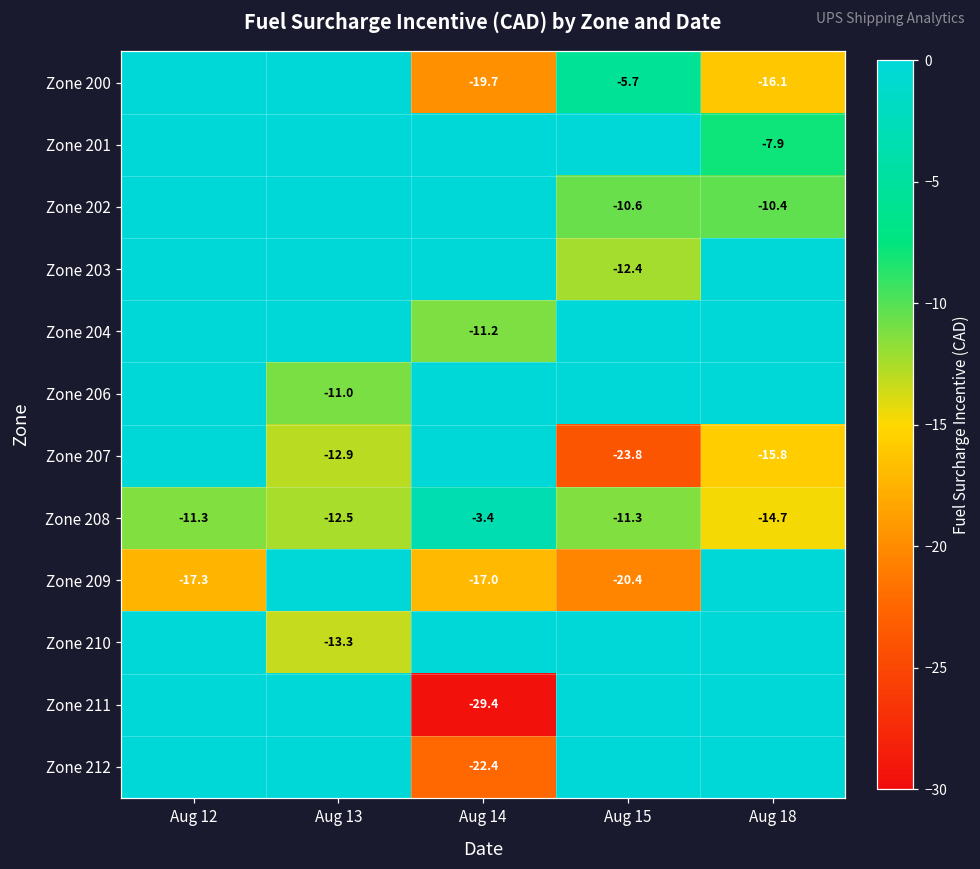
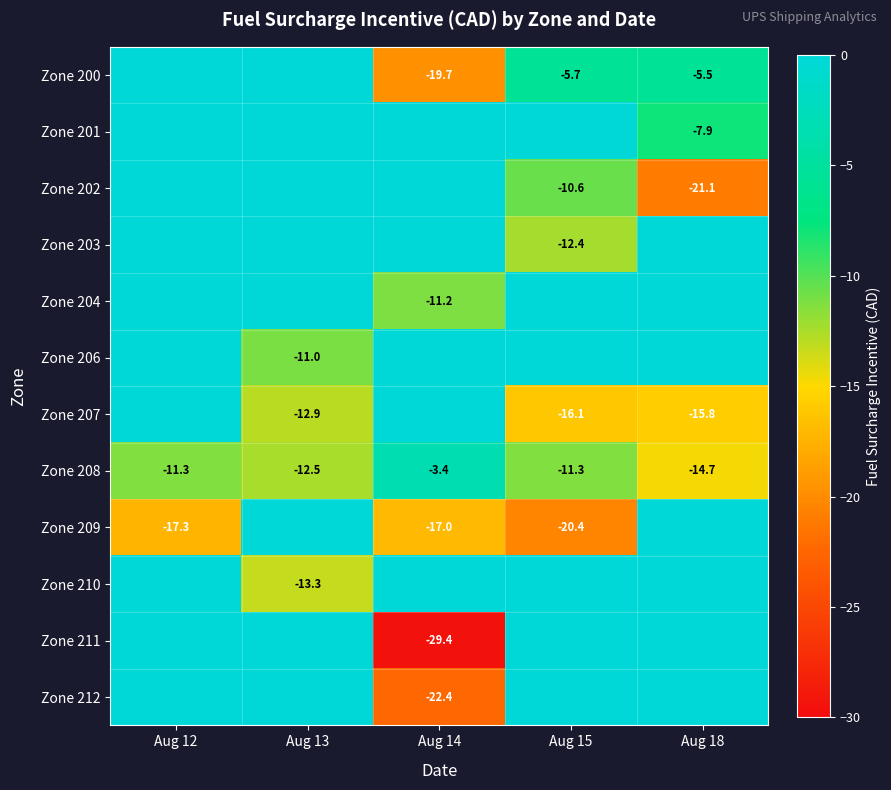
  {
    "Zone 200": {
      "Aug 14": -19.7,
      "Aug 15": -5.7,
-     "Aug 18": -16.1
+     "Aug 18": -5.5
    },
    "Zone 201": {
      "Aug 18": -7.9
    },
    "Zone 202": {
      "Aug 15": -10.6,
-     "Aug 18": -10.4
+     "Aug 18": -21.1
    },
    "Zone 203": {
      "Aug 15": -12.4
    },
    "Zone 204": {
      "Aug 14": -11.2
    },
    "Zone 206": {
      "Aug 13": -11.0
    },
    "Zone 207": {
      "Aug 13": -12.9,
-     "Aug 15": -23.8,
+     "Aug 15": -16.1,
      "Aug 18": -15.8
    },
    "Zone 208": {
      "Aug 12": -11.3,
      "Aug 13": -12.5,
      "Aug 14": -3.4,
      "Aug 15": -11.3,
      "Aug 18": -14.7
    },
    "Zone 209": {
      "Aug 12": -17.3,
      "Aug 14": -17.0,
      "Aug 15": -20.4
    },
    "Zone 210": {
      "Aug 13": -13.3
    },
    "Zone 211": {
      "Aug 14": -29.4
    },
    "Zone 212": {
      "Aug 14": -22.4
    }
  }
